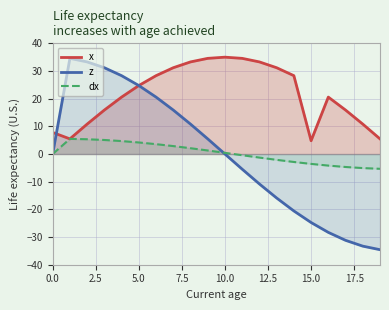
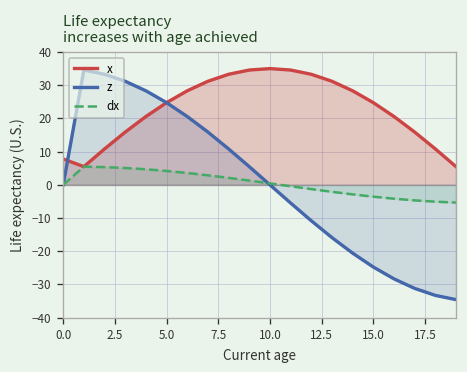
  {
    "x": {
      "0.0": 8,
      "10.0": 35,
-     "15.0": 5
+     "15.0": 25
    }
  }
